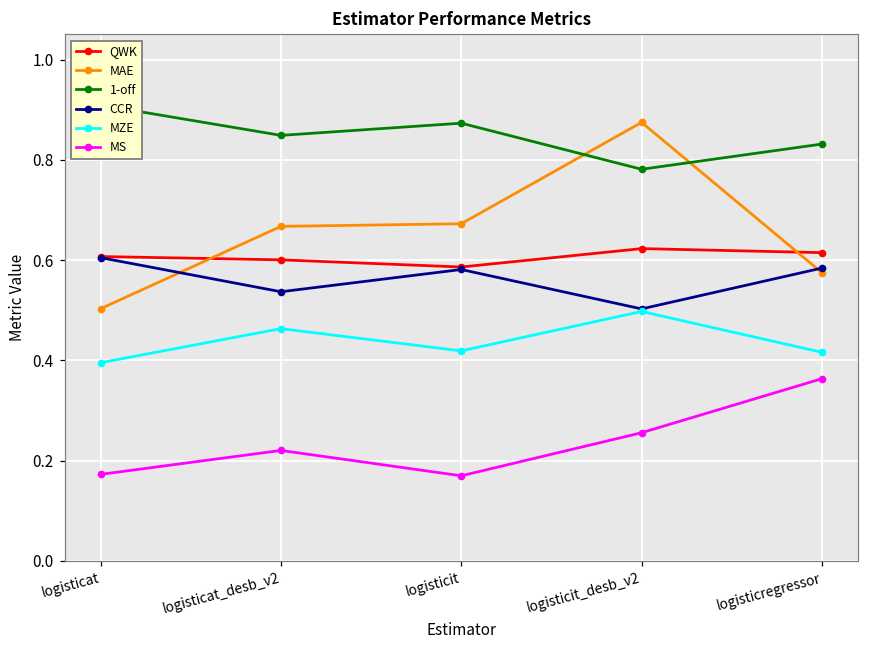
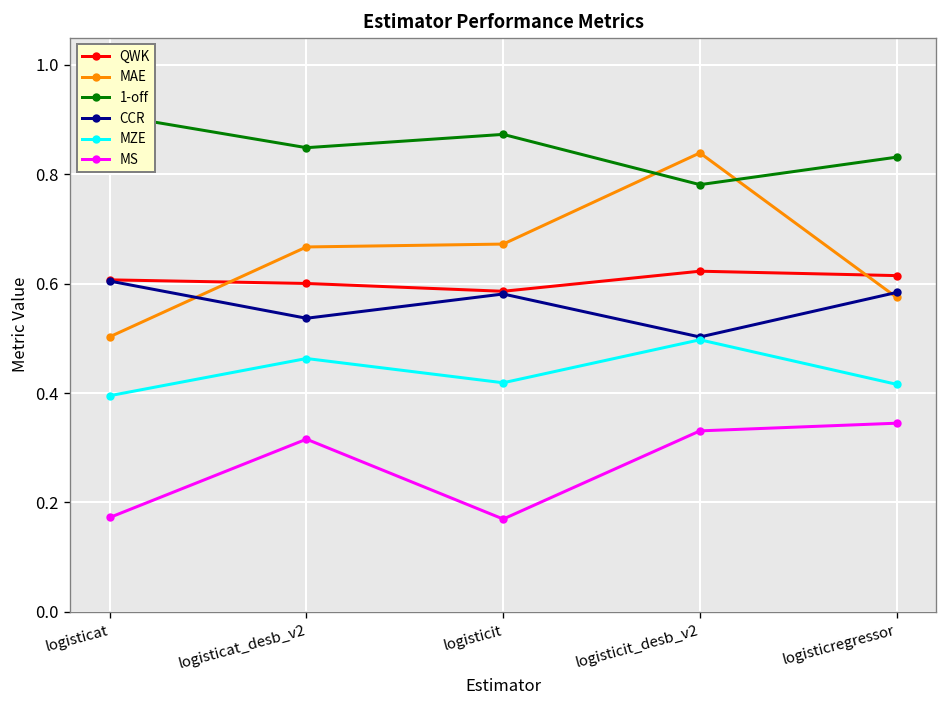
  {
    "QWK": {
      "logisticat_desb_v2": 0.60,
      "logisticit_desb_v2": 0.62,
      "logisticregressor": 0.61
    },
    "MAE": {
      "logisticat": 0.50,
      "logisticat_desb_v2": 0.67,
      "logisticit": 0.67,
-     "logisticit_desb_v2": 0.87,
+     "logisticit_desb_v2": 0.84,
      "logisticregressor": 0.57
    },
    "1-off": {
      "logisticat_desb_v2": 0.85,
      "logisticit": 0.87,
      "logisticit_desb_v2": 0.78,
      "logisticregressor": 0.83
    },
    "CCR": {
      "logisticat_desb_v2": 0.54,
      "logisticregressor": 0.58
    },
    "MZE": {
      "logisticat": 0.40,
      "logisticat_desb_v2": 0.46,
      "logisticit": 0.42,
      "logisticregressor": 0.42
    },
    "MS": {
      "logisticat": 0.17,
-     "logisticat_desb_v2": 0.22,
+     "logisticat_desb_v2": 0.32,
      "logisticit": 0.17,
-     "logisticit_desb_v2": 0.26,
-     "logisticregressor": 0.36
+     "logisticit_desb_v2": 0.33,
+     "logisticregressor": 0.34
    }
  }
